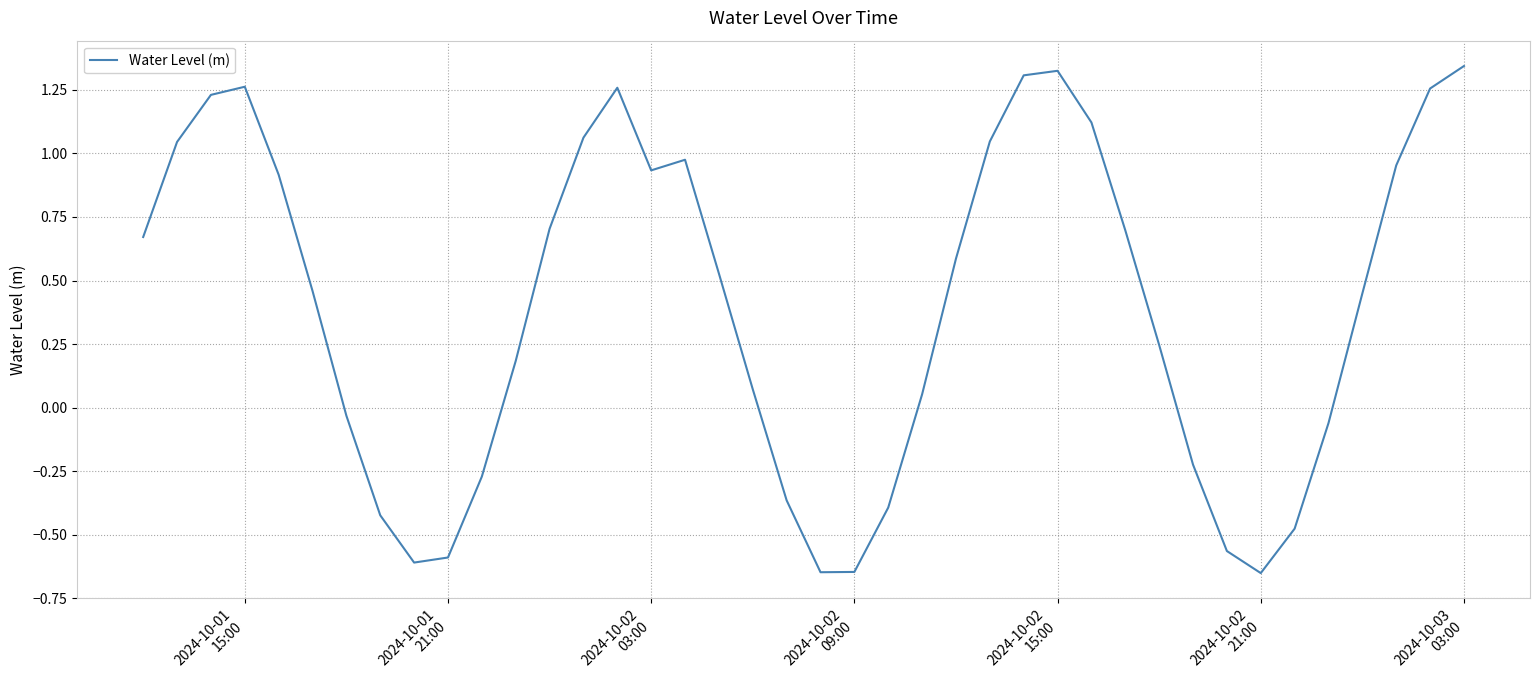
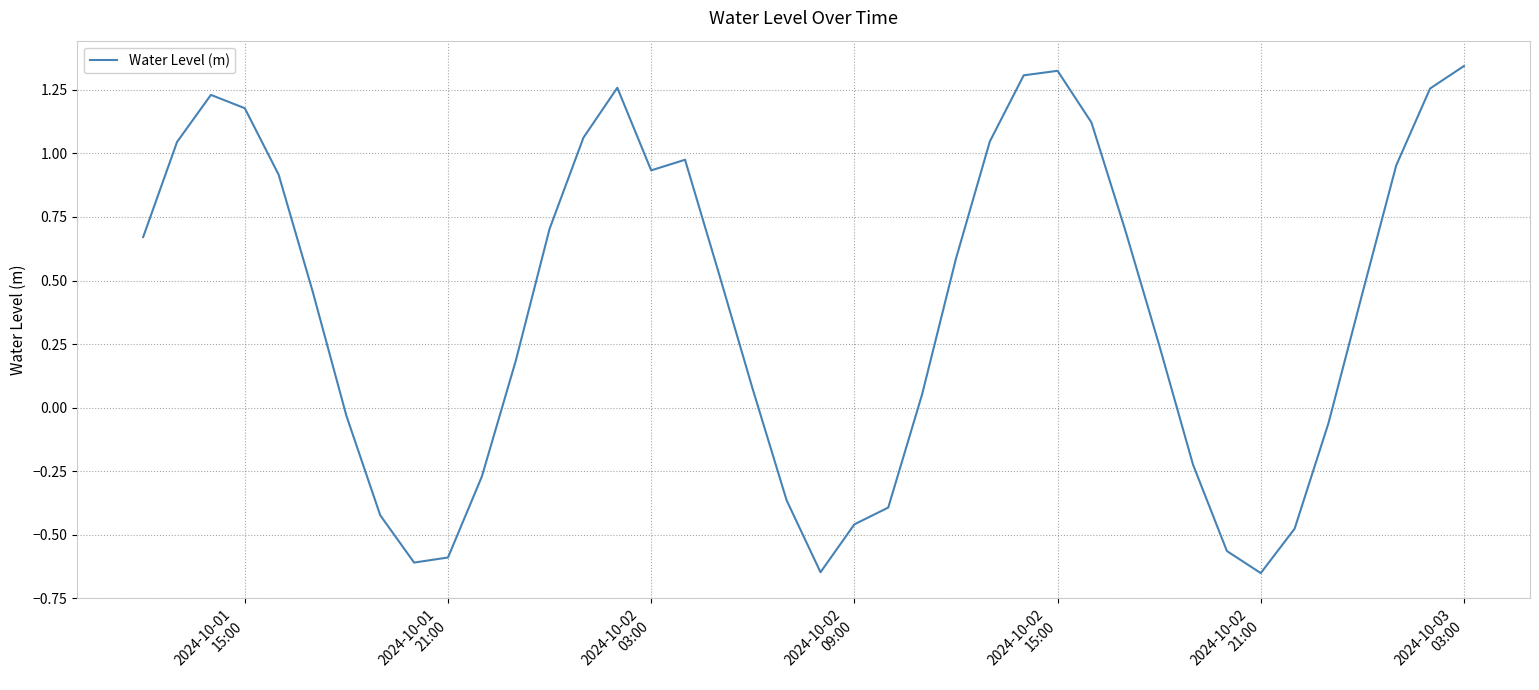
  {
-   "2024-10-01 15:00": 1.26,
+   "2024-10-01 15:00": 1.18,
    "2024-10-01 21:00": -0.59,
    "2024-10-02 03:00": 0.93,
-   "2024-10-02 09:00": -0.65,
+   "2024-10-02 09:00": -0.46,
    "2024-10-02 15:00": 1.32,
    "2024-10-02 21:00": -0.65,
    "2024-10-03 03:00": 1.34
  }
